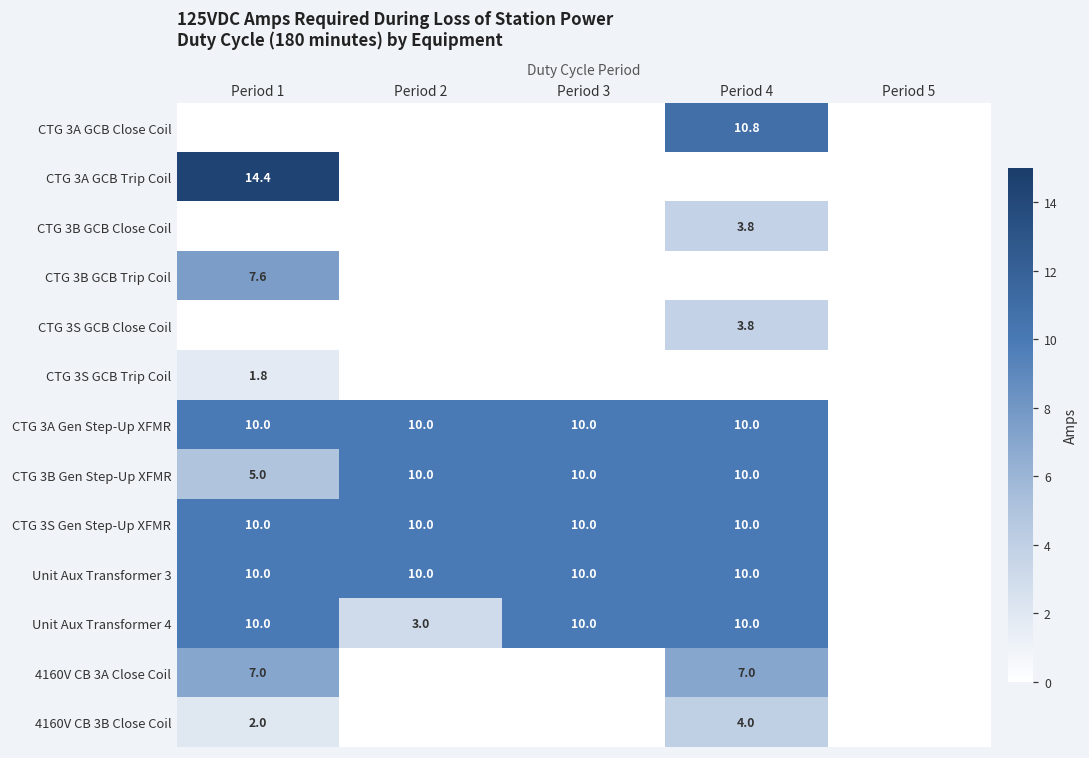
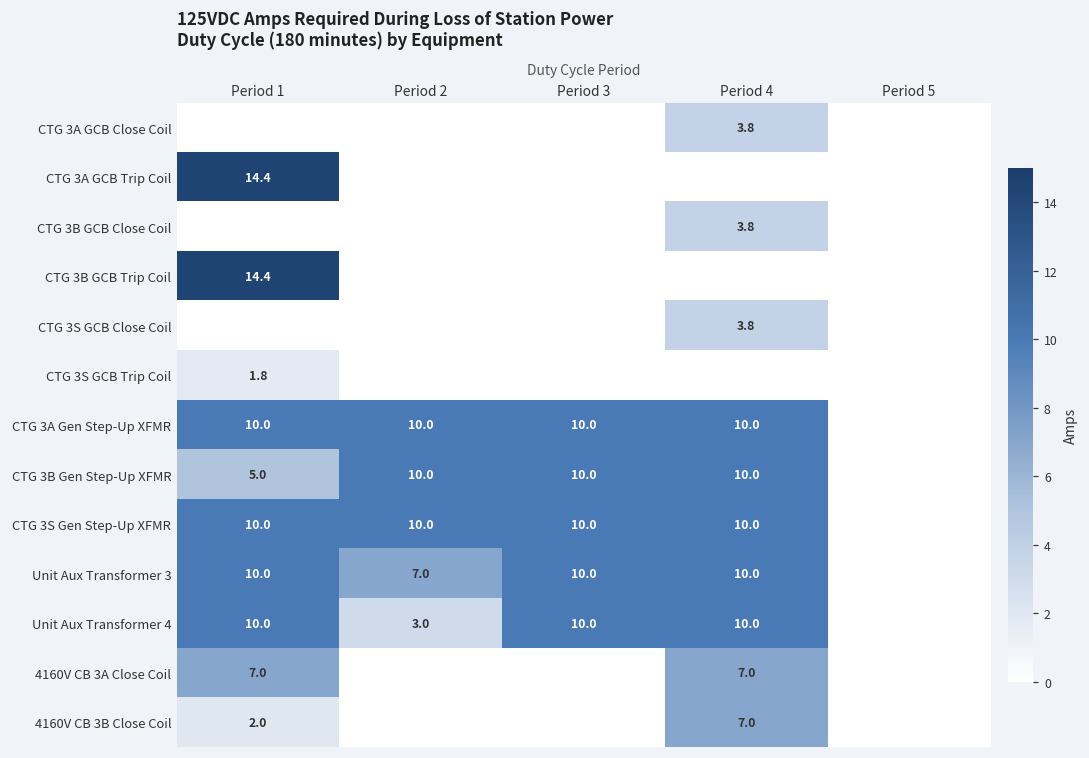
  {
    "CTG 3A GCB Close Coil": {
-     "Period 4": 10.8
+     "Period 4": 3.8
    },
    "CTG 3A GCB Trip Coil": {
      "Period 1": 14.4
    },
    "CTG 3B GCB Close Coil": {
      "Period 4": 3.8
    },
    "CTG 3B GCB Trip Coil": {
-     "Period 1": 7.6
+     "Period 1": 14.4
    },
    "CTG 3S GCB Close Coil": {
      "Period 4": 3.8
    },
    "CTG 3S GCB Trip Coil": {
      "Period 1": 1.8
    },
    "CTG 3A Gen Step-Up XFMR": {
      "Period 1": 10.0,
      "Period 2": 10.0,
      "Period 3": 10.0,
      "Period 4": 10.0
    },
    "CTG 3B Gen Step-Up XFMR": {
      "Period 1": 5.0,
      "Period 2": 10.0,
      "Period 3": 10.0,
      "Period 4": 10.0
    },
    "CTG 3S Gen Step-Up XFMR": {
      "Period 1": 10.0,
      "Period 2": 10.0,
      "Period 3": 10.0,
      "Period 4": 10.0
    },
    "Unit Aux Transformer 3": {
      "Period 1": 10.0,
-     "Period 2": 10.0,
+     "Period 2": 7.0,
      "Period 3": 10.0,
      "Period 4": 10.0
    },
    "Unit Aux Transformer 4": {
      "Period 1": 10.0,
      "Period 2": 3.0,
      "Period 3": 10.0,
      "Period 4": 10.0
    },
    "4160V CB 3A Close Coil": {
      "Period 1": 7.0,
      "Period 4": 7.0
    },
    "4160V CB 3B Close Coil": {
      "Period 1": 2.0,
-     "Period 4": 4.0
+     "Period 4": 7.0
    }
  }
